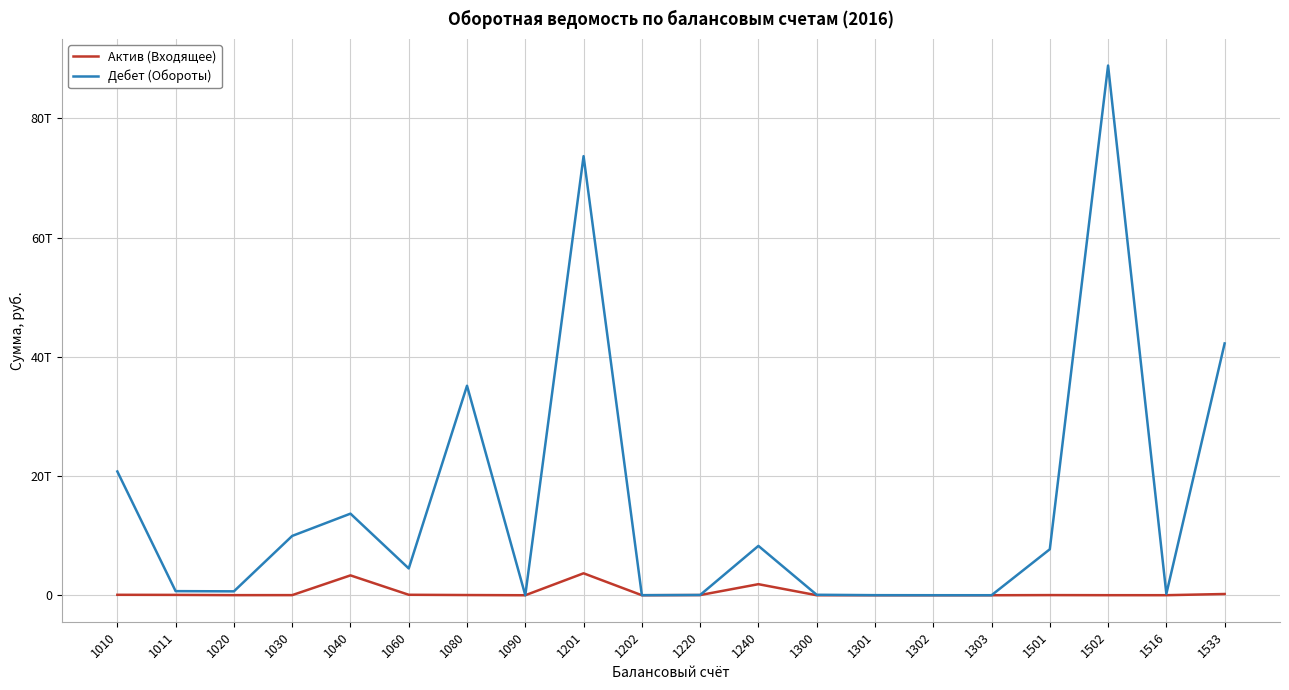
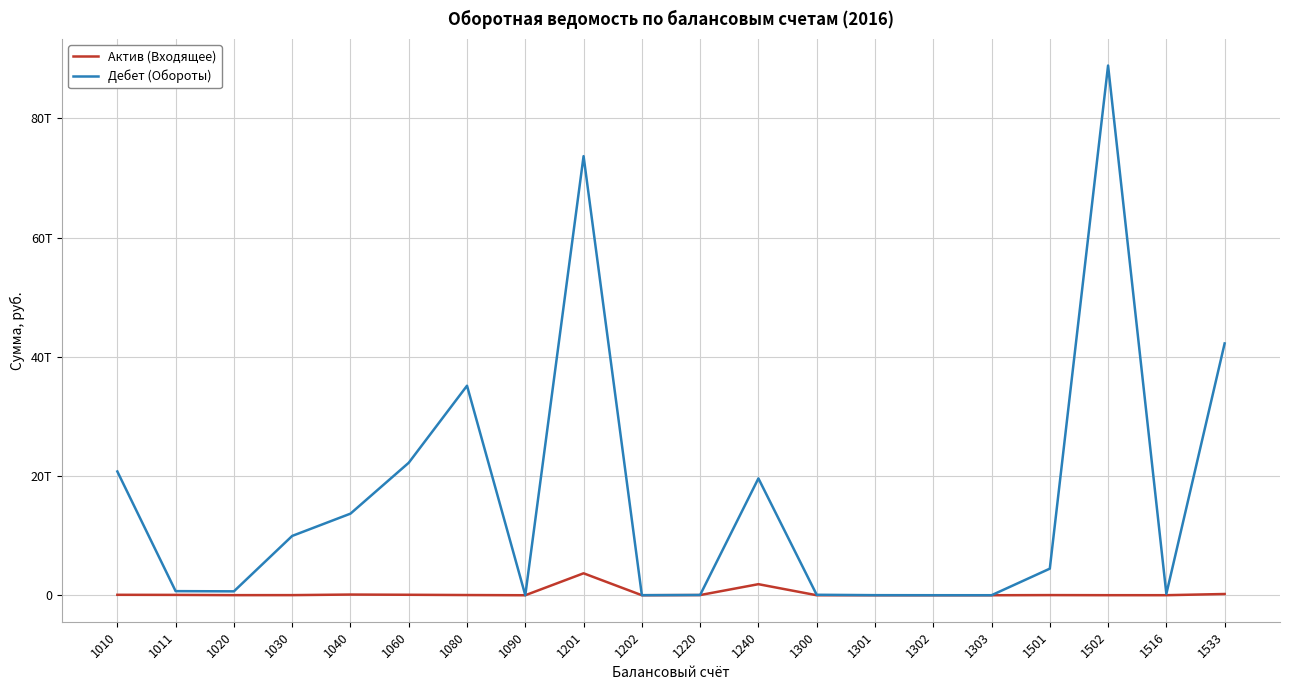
  {
    "Актив (Входящее)": {
      "1010": "0T",
      "1011": "0T",
      "1020": "0T",
      "1030": "0T",
-     "1040": "3T",
+     "1040": "0T",
      "1060": "0T",
      "1080": "0T",
      "1201": "4T",
      "1240": "2T",
      "1501": "0T",
      "1502": "0T",
      "1533": "0T"
    },
    "Дебет (Обороты)": {
      "1010": "21T",
      "1011": "1T",
      "1020": "1T",
      "1030": "10T",
      "1040": "14T",
-     "1060": "4T",
+     "1060": "22T",
      "1080": "35T",
      "1201": "74T",
-     "1240": "8T",
-     "1501": "8T",
+     "1240": "20T",
+     "1501": "4T",
      "1502": "89T",
      "1533": "42T"
    }
  }
